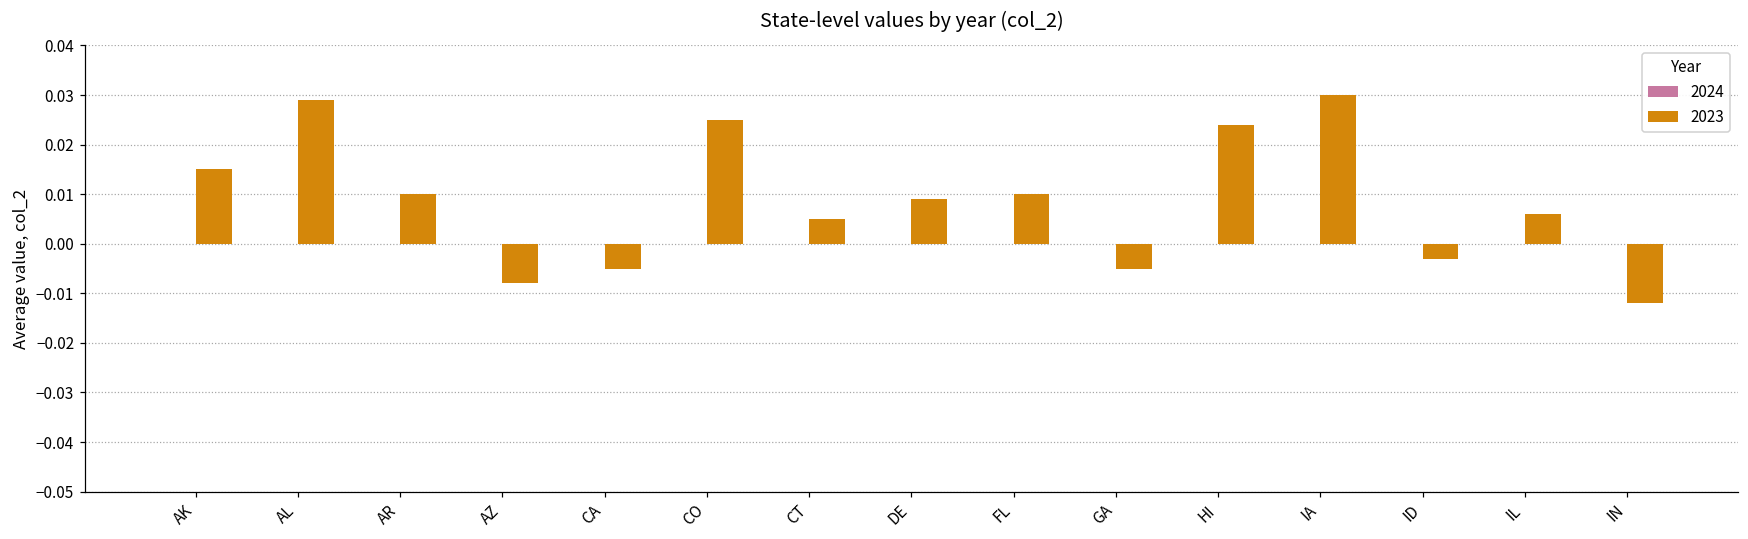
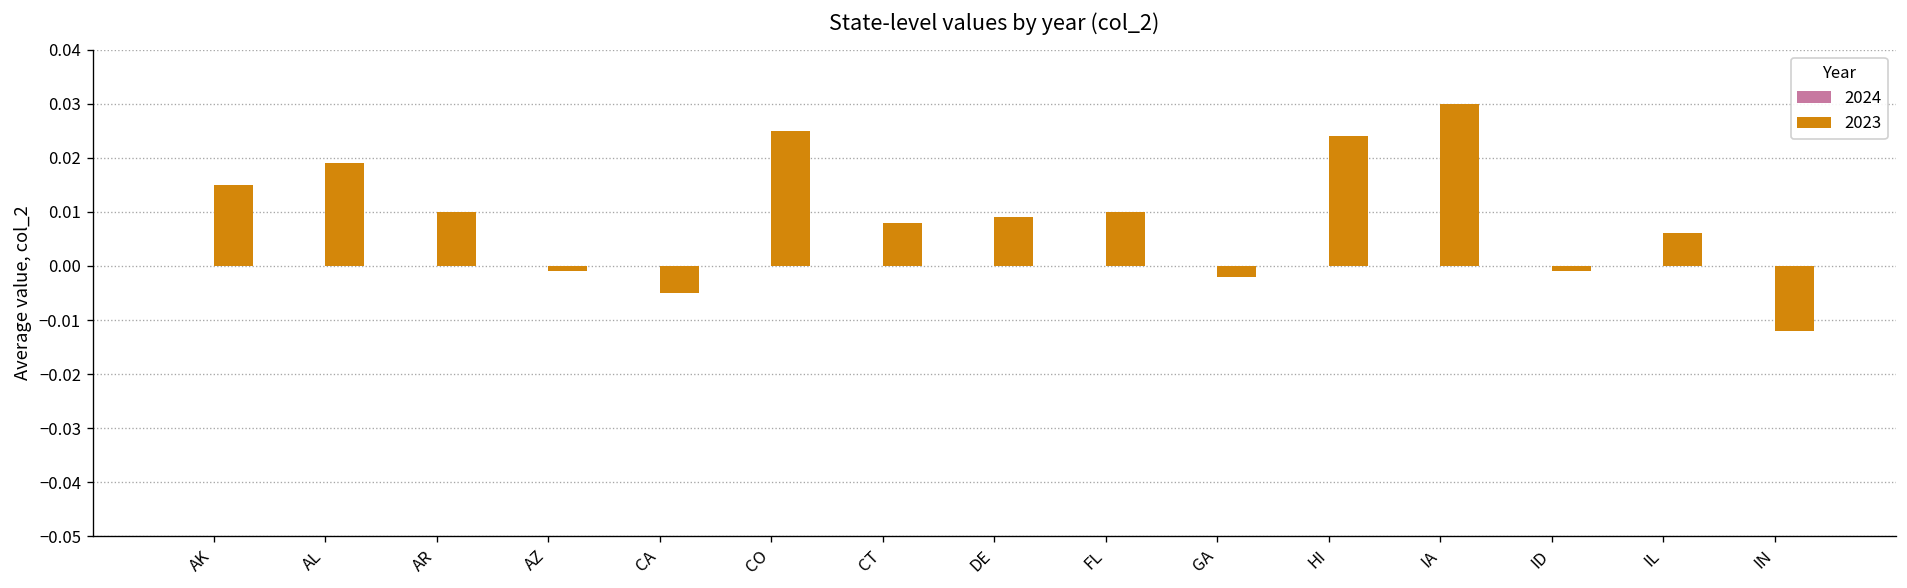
  {
    "2024": {
      "AK": 0.000,
      "AL": 0.000,
      "AR": 0.000,
      "AZ": 0.000,
      "CA": 0.000,
      "CO": 0.000,
      "CT": 0.000,
      "DE": 0.000,
      "FL": 0.000,
      "GA": 0.000,
      "HI": 0.000,
      "IA": 0.000,
      "ID": 0.000,
      "IL": 0.000,
      "IN": 0.000
    },
    "2023": {
      "AK": 0.015,
-     "AL": 0.029,
+     "AL": 0.019,
      "AR": 0.010,
-     "AZ": -0.008,
+     "AZ": -0.001,
      "CA": -0.005,
      "CO": 0.025,
-     "CT": 0.005,
+     "CT": 0.008,
      "DE": 0.009,
      "FL": 0.010,
-     "GA": -0.005,
+     "GA": -0.002,
      "HI": 0.024,
      "IA": 0.030,
-     "ID": -0.003,
+     "ID": -0.001,
      "IL": 0.006,
      "IN": -0.012
    }
  }
